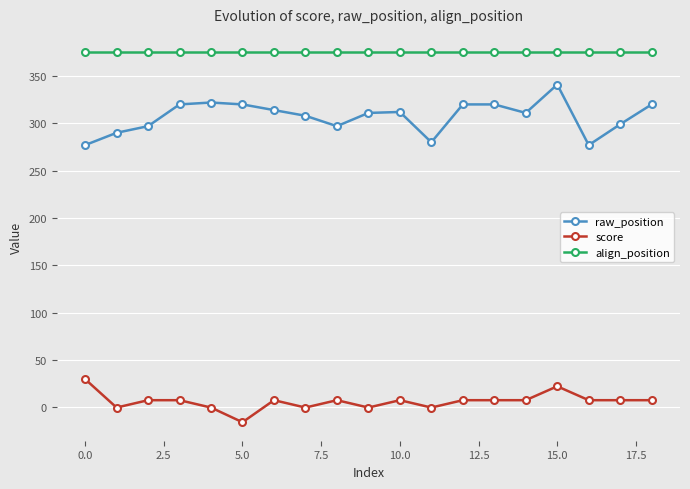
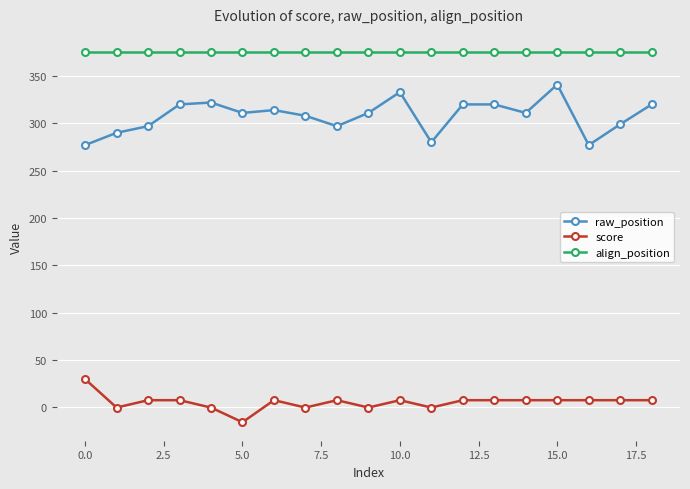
  {
    "raw_position": {
      "0.0": 280,
-     "5.0": 320,
-     "10.0": 310,
+     "5.0": 310,
+     "10.0": 330,
      "15.0": 340
    },
    "score": {
      "0.0": 30,
      "5.0": -20,
      "10.0": 10,
-     "15.0": 20
+     "15.0": 10
    },
    "align_position": {
      "0.0": 380,
      "5.0": 380,
      "10.0": 380,
      "15.0": 380
    }
  }
